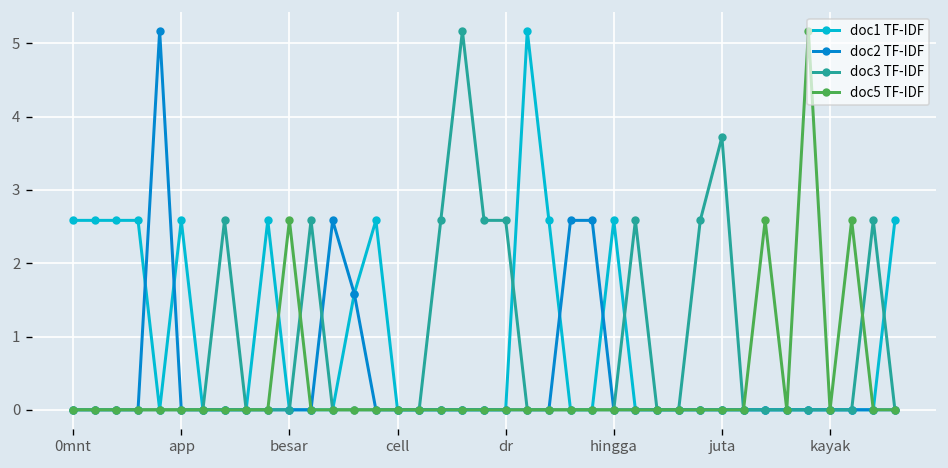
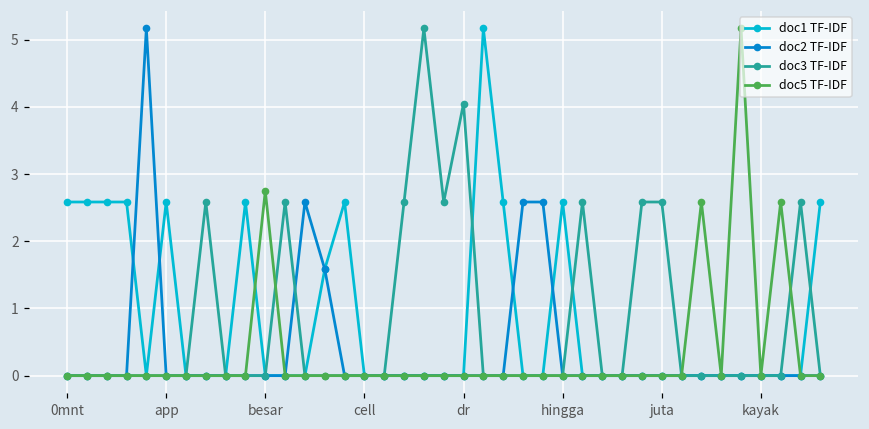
  {
    "doc3 TF-IDF": {
-     "dr": 2.6,
-     "juta": 3.7
+     "dr": 4.1,
+     "juta": 2.6
    },
    "doc5 TF-IDF": {
-     "besar": 2.6
+     "besar": 2.7
    }
  }
